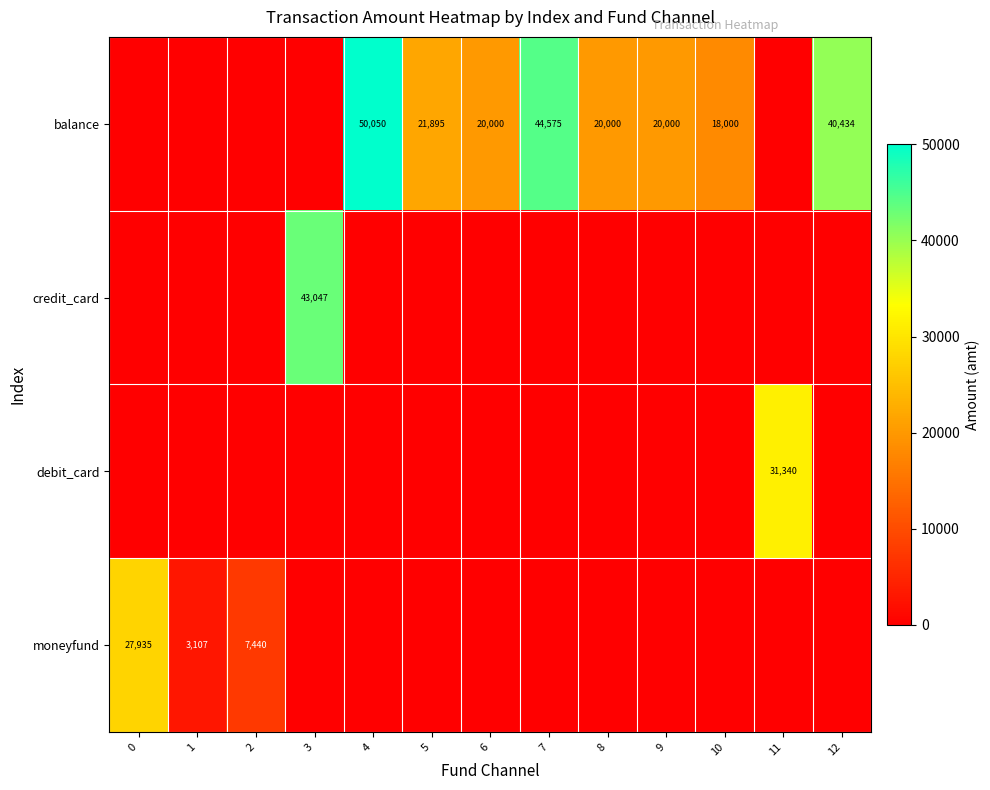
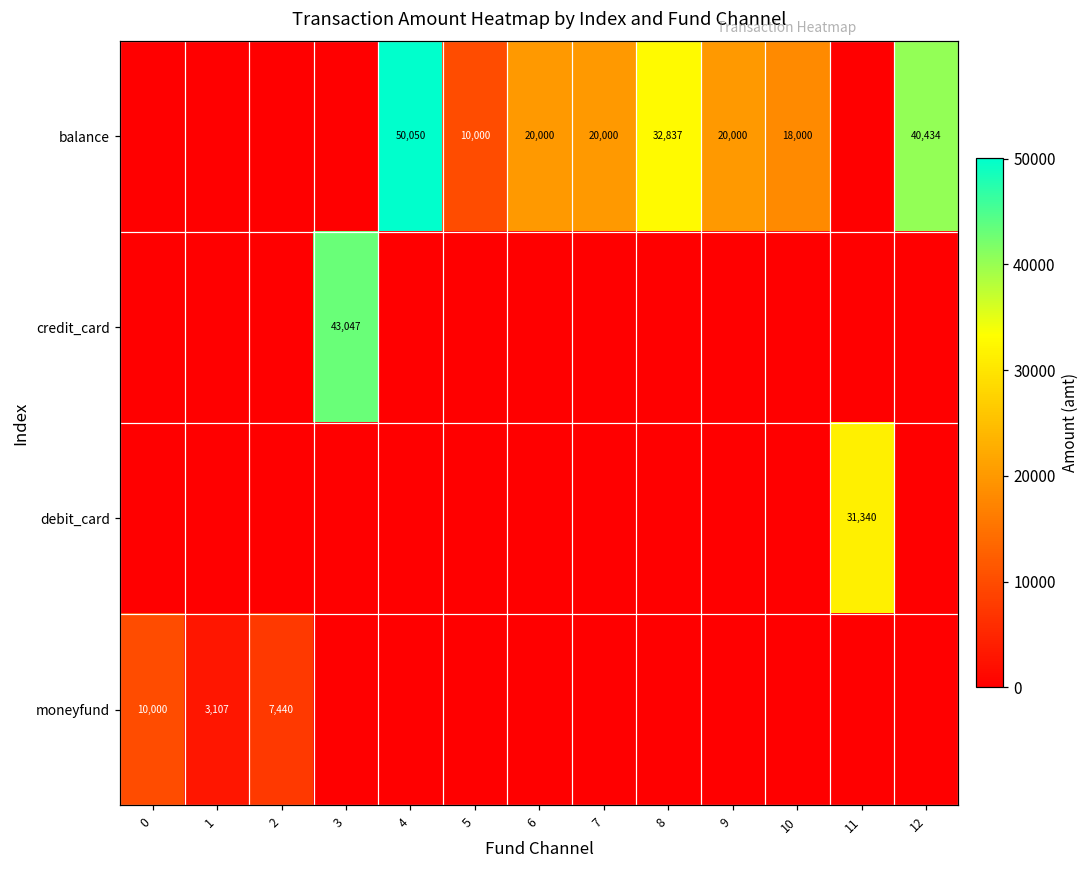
  {
    "balance": {
      "4": "50,050",
-     "5": "21,895",
+     "5": "10,000",
      "6": "20,000",
-     "7": "44,575",
-     "8": "20,000",
+     "7": "20,000",
+     "8": "32,837",
      "9": "20,000",
      "10": "18,000",
      "12": "40,434"
    },
    "credit_card": {
      "3": "43,047"
    },
    "debit_card": {
      "11": "31,340"
    },
    "moneyfund": {
-     "0": "27,935",
+     "0": "10,000",
      "1": "3,107",
      "2": "7,440"
    }
  }
